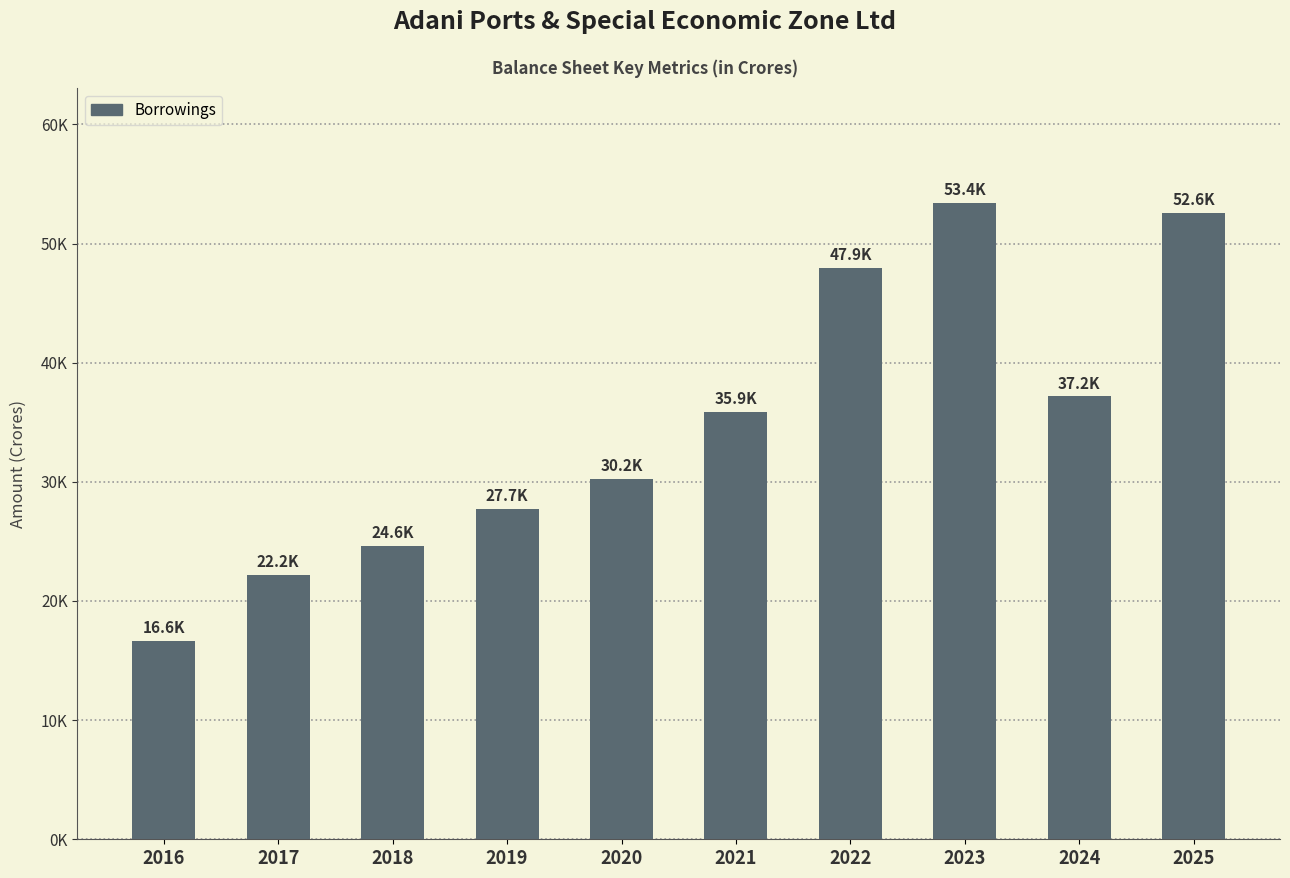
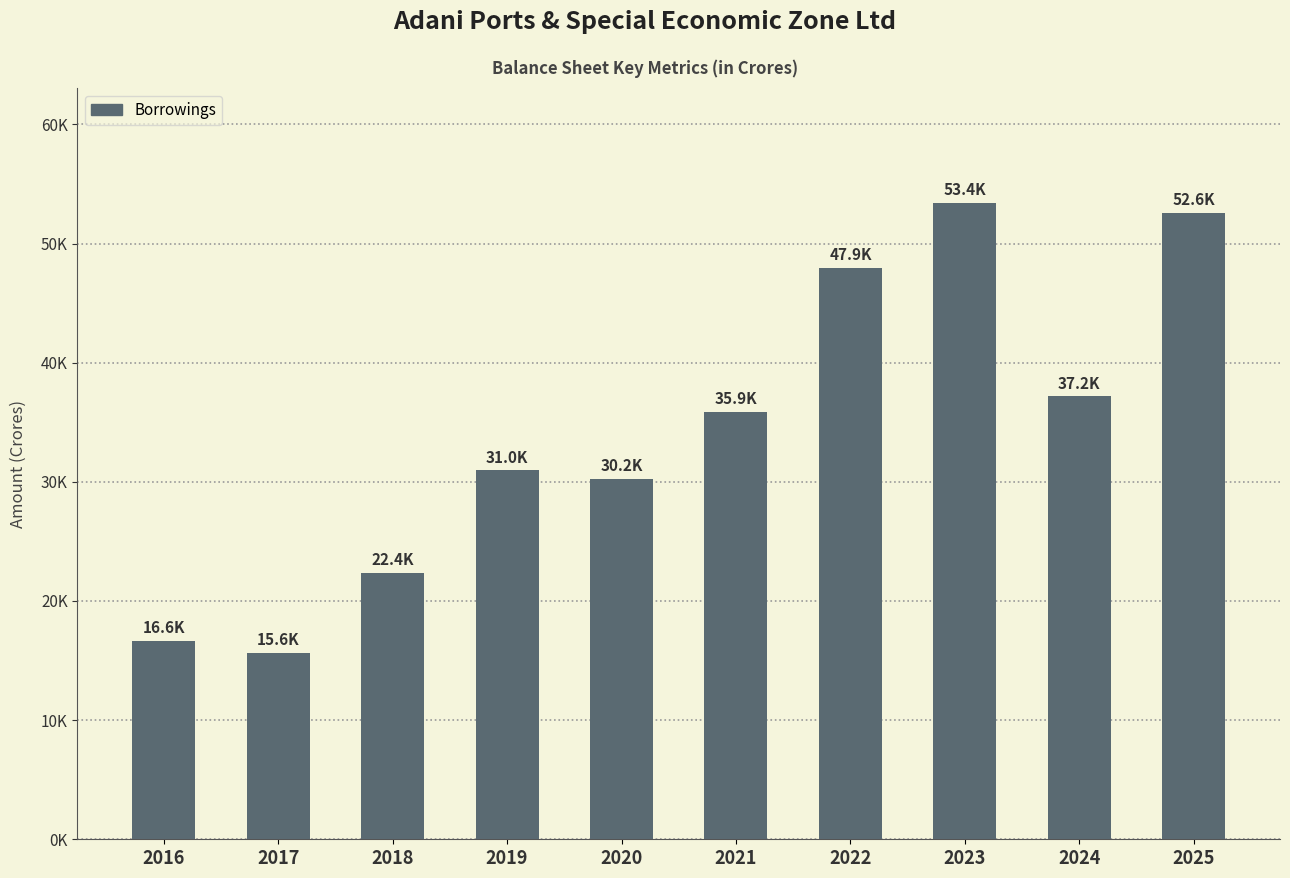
  {
    "2016": "16.6K",
-   "2017": "22.2K",
-   "2018": "24.6K",
-   "2019": "27.7K",
+   "2017": "15.6K",
+   "2018": "22.4K",
+   "2019": "31.0K",
    "2020": "30.2K",
    "2021": "35.9K",
    "2022": "47.9K",
    "2023": "53.4K",
    "2024": "37.2K",
    "2025": "52.6K"
  }
